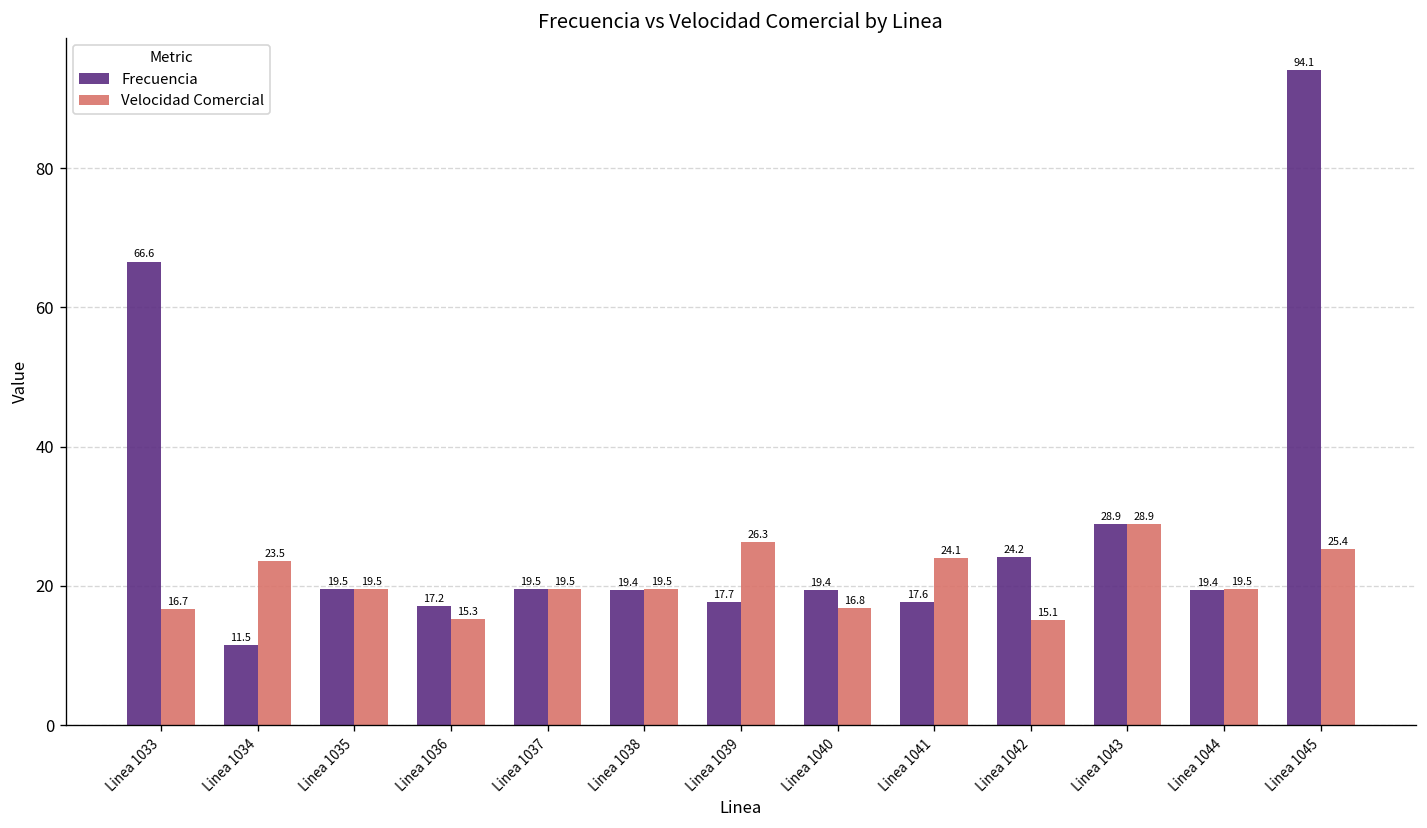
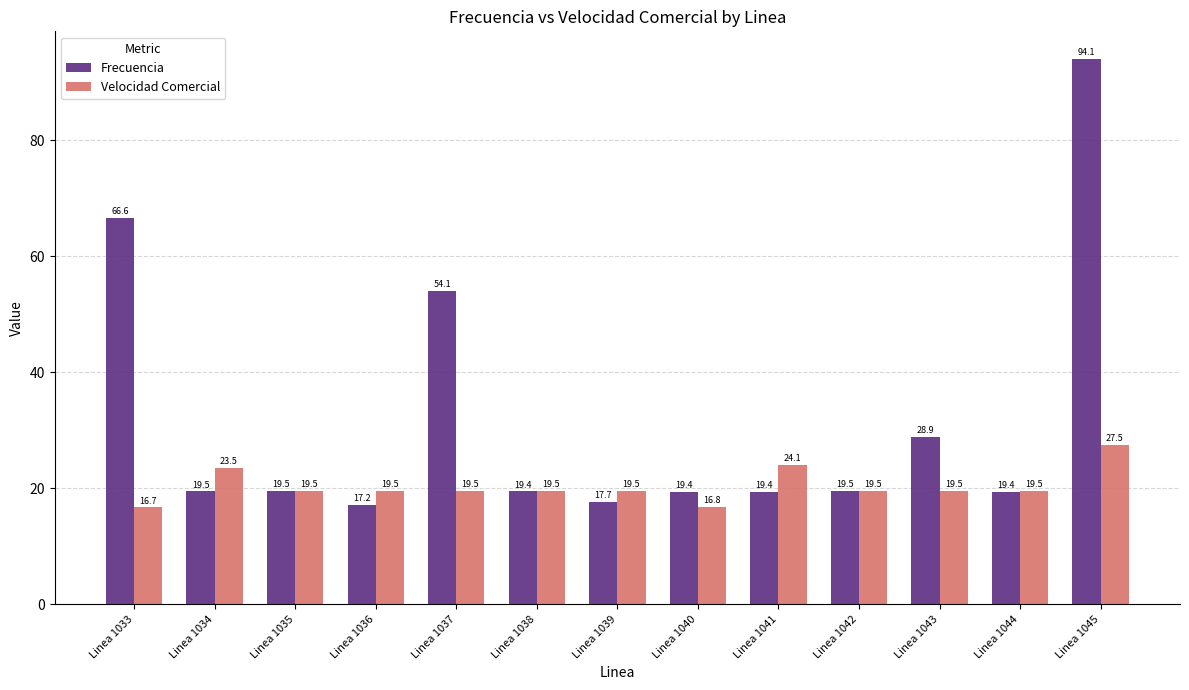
  {
    "Frecuencia": {
      "Linea 1033": 66.6,
-     "Linea 1034": 11.5,
+     "Linea 1034": 19.5,
      "Linea 1035": 19.5,
      "Linea 1036": 17.2,
-     "Linea 1037": 19.5,
+     "Linea 1037": 54.1,
      "Linea 1038": 19.4,
      "Linea 1039": 17.7,
      "Linea 1040": 19.4,
-     "Linea 1041": 17.6,
-     "Linea 1042": 24.2,
+     "Linea 1041": 19.4,
+     "Linea 1042": 19.5,
      "Linea 1043": 28.9,
      "Linea 1044": 19.4,
      "Linea 1045": 94.1
    },
    "Velocidad Comercial": {
      "Linea 1033": 16.7,
      "Linea 1034": 23.5,
      "Linea 1035": 19.5,
-     "Linea 1036": 15.3,
+     "Linea 1036": 19.5,
      "Linea 1037": 19.5,
      "Linea 1038": 19.5,
-     "Linea 1039": 26.3,
+     "Linea 1039": 19.5,
      "Linea 1040": 16.8,
      "Linea 1041": 24.1,
-     "Linea 1042": 15.1,
-     "Linea 1043": 28.9,
+     "Linea 1042": 19.5,
+     "Linea 1043": 19.5,
      "Linea 1044": 19.5,
-     "Linea 1045": 25.4
+     "Linea 1045": 27.5
    }
  }
